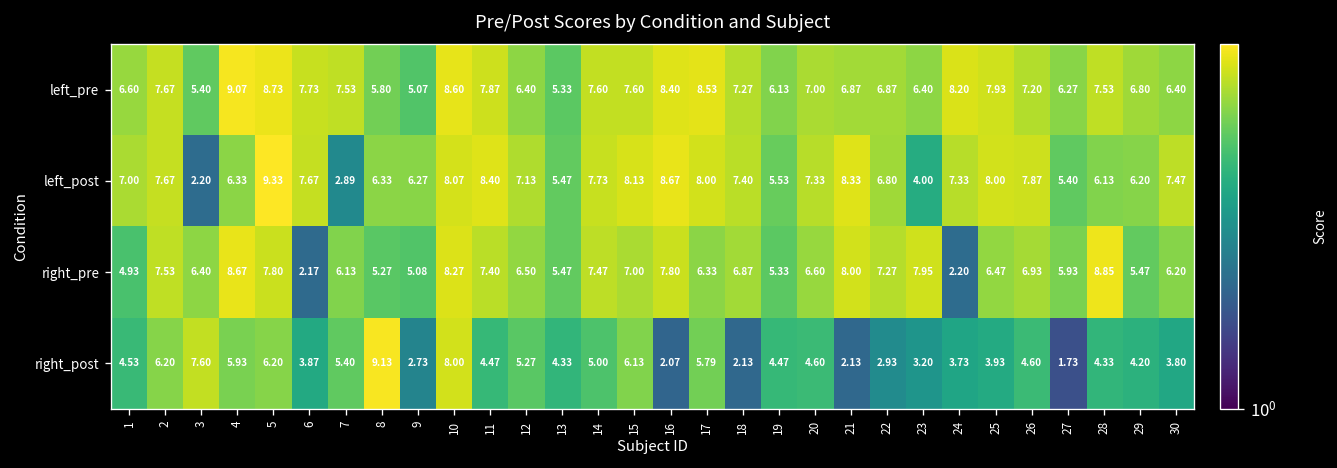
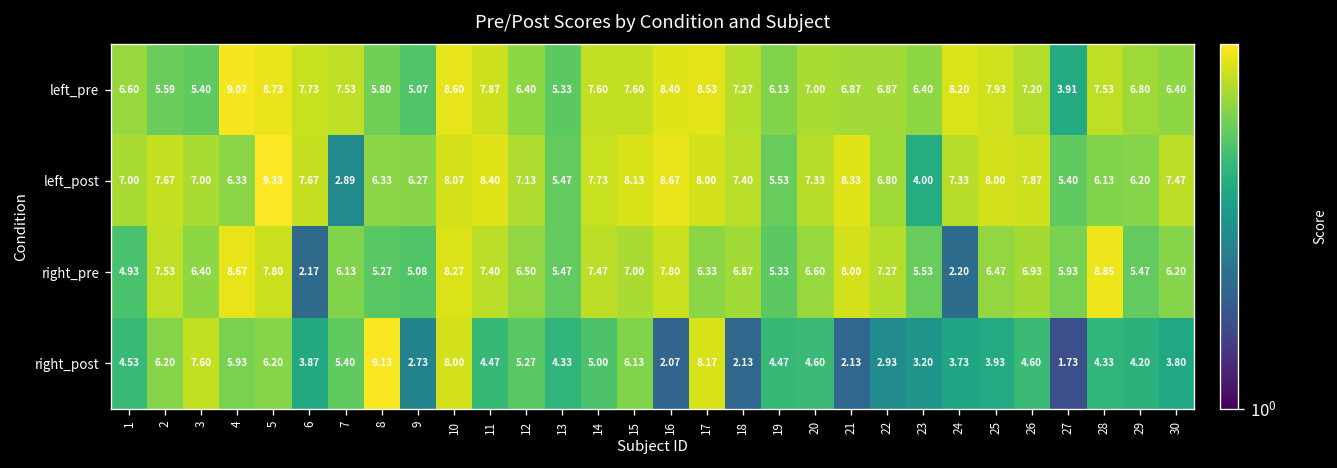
  {
    "left_pre": {
      "1": 6.60,
-     "2": 7.67,
+     "2": 5.59,
      "3": 5.40,
      "4": 9.07,
      "5": 8.73,
      "6": 7.73,
      "7": 7.53,
      "8": 5.80,
      "9": 5.07,
      "10": 8.60,
      "11": 7.87,
      "12": 6.40,
      "13": 5.33,
      "14": 7.60,
      "15": 7.60,
      "16": 8.40,
      "17": 8.53,
      "18": 7.27,
      "19": 6.13,
      "20": 7.00,
      "21": 6.87,
      "22": 6.87,
      "23": 6.40,
      "24": 8.20,
      "25": 7.93,
      "26": 7.20,
-     "27": 6.27,
+     "27": 3.91,
      "28": 7.53,
      "29": 6.80,
      "30": 6.40
    },
    "left_post": {
      "1": 7.00,
      "2": 7.67,
-     "3": 2.20,
+     "3": 7.00,
      "4": 6.33,
      "5": 9.33,
      "6": 7.67,
      "7": 2.89,
      "8": 6.33,
      "9": 6.27,
      "10": 8.07,
      "11": 8.40,
      "12": 7.13,
      "13": 5.47,
      "14": 7.73,
      "15": 8.13,
      "16": 8.67,
      "17": 8.00,
      "18": 7.40,
      "19": 5.53,
      "20": 7.33,
      "21": 8.33,
      "22": 6.80,
      "23": 4.00,
      "24": 7.33,
      "25": 8.00,
      "26": 7.87,
      "27": 5.40,
      "28": 6.13,
      "29": 6.20,
      "30": 7.47
    },
    "right_pre": {
      "1": 4.93,
      "2": 7.53,
      "3": 6.40,
      "4": 8.67,
      "5": 7.80,
      "6": 2.17,
      "7": 6.13,
      "8": 5.27,
      "9": 5.08,
      "10": 8.27,
      "11": 7.40,
      "12": 6.50,
      "13": 5.47,
      "14": 7.47,
      "15": 7.00,
      "16": 7.80,
      "17": 6.33,
      "18": 6.87,
      "19": 5.33,
      "20": 6.60,
      "21": 8.00,
      "22": 7.27,
-     "23": 7.95,
+     "23": 5.53,
      "24": 2.20,
      "25": 6.47,
      "26": 6.93,
      "27": 5.93,
      "28": 8.85,
      "29": 5.47,
      "30": 6.20
    },
    "right_post": {
      "1": 4.53,
      "2": 6.20,
      "3": 7.60,
      "4": 5.93,
      "5": 6.20,
      "6": 3.87,
      "7": 5.40,
      "8": 9.13,
      "9": 2.73,
      "10": 8.00,
      "11": 4.47,
      "12": 5.27,
      "13": 4.33,
      "14": 5.00,
      "15": 6.13,
      "16": 2.07,
-     "17": 5.79,
+     "17": 8.17,
      "18": 2.13,
      "19": 4.47,
      "20": 4.60,
      "21": 2.13,
      "22": 2.93,
      "23": 3.20,
      "24": 3.73,
      "25": 3.93,
      "26": 4.60,
      "27": 1.73,
      "28": 4.33,
      "29": 4.20,
      "30": 3.80
    }
  }
